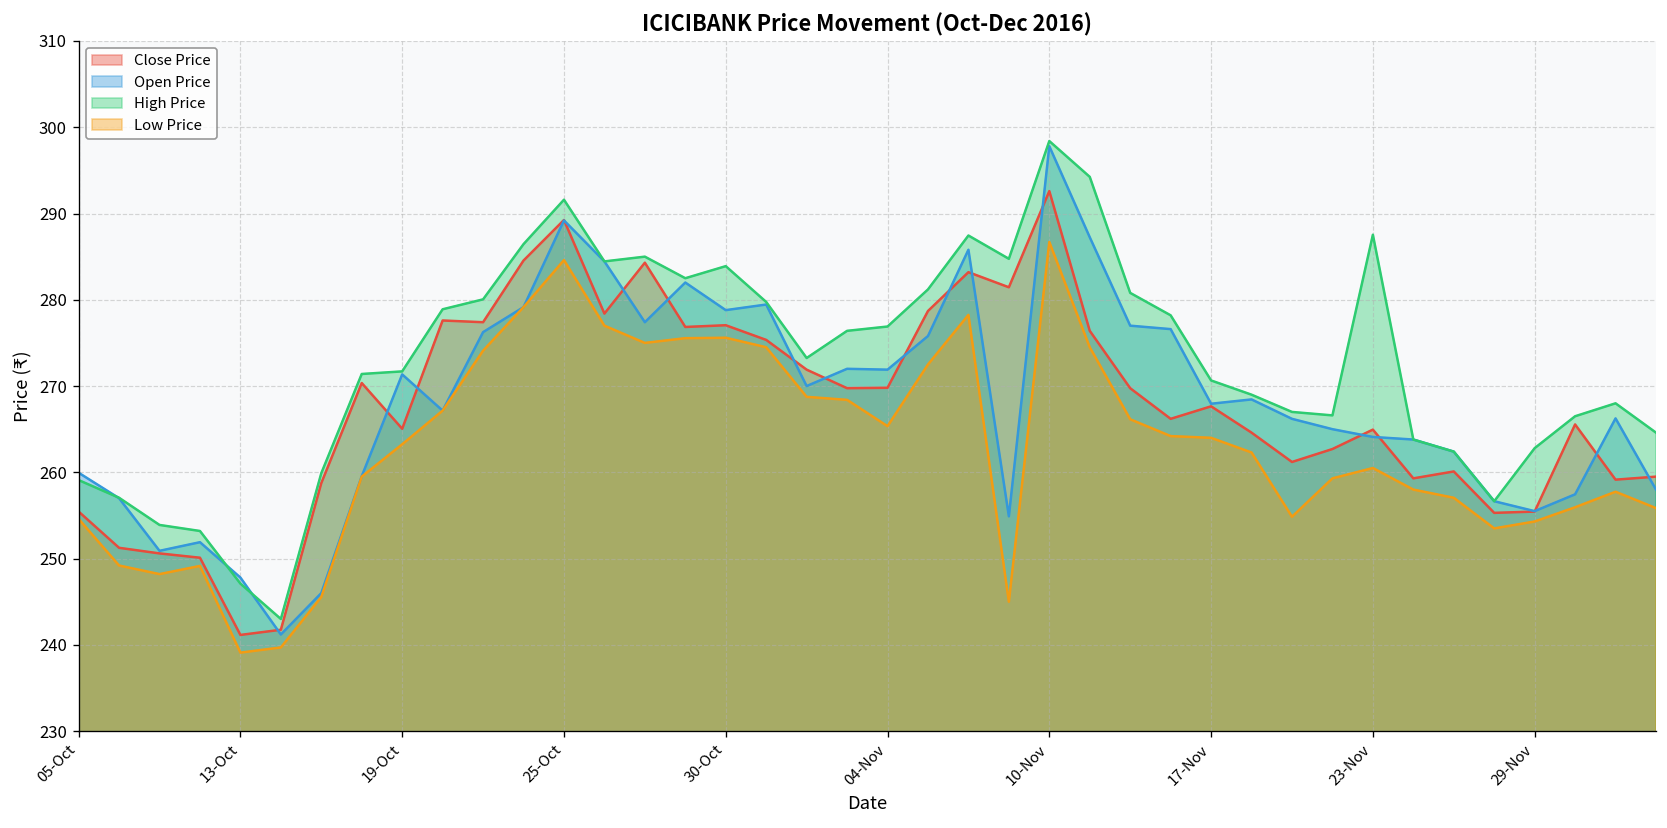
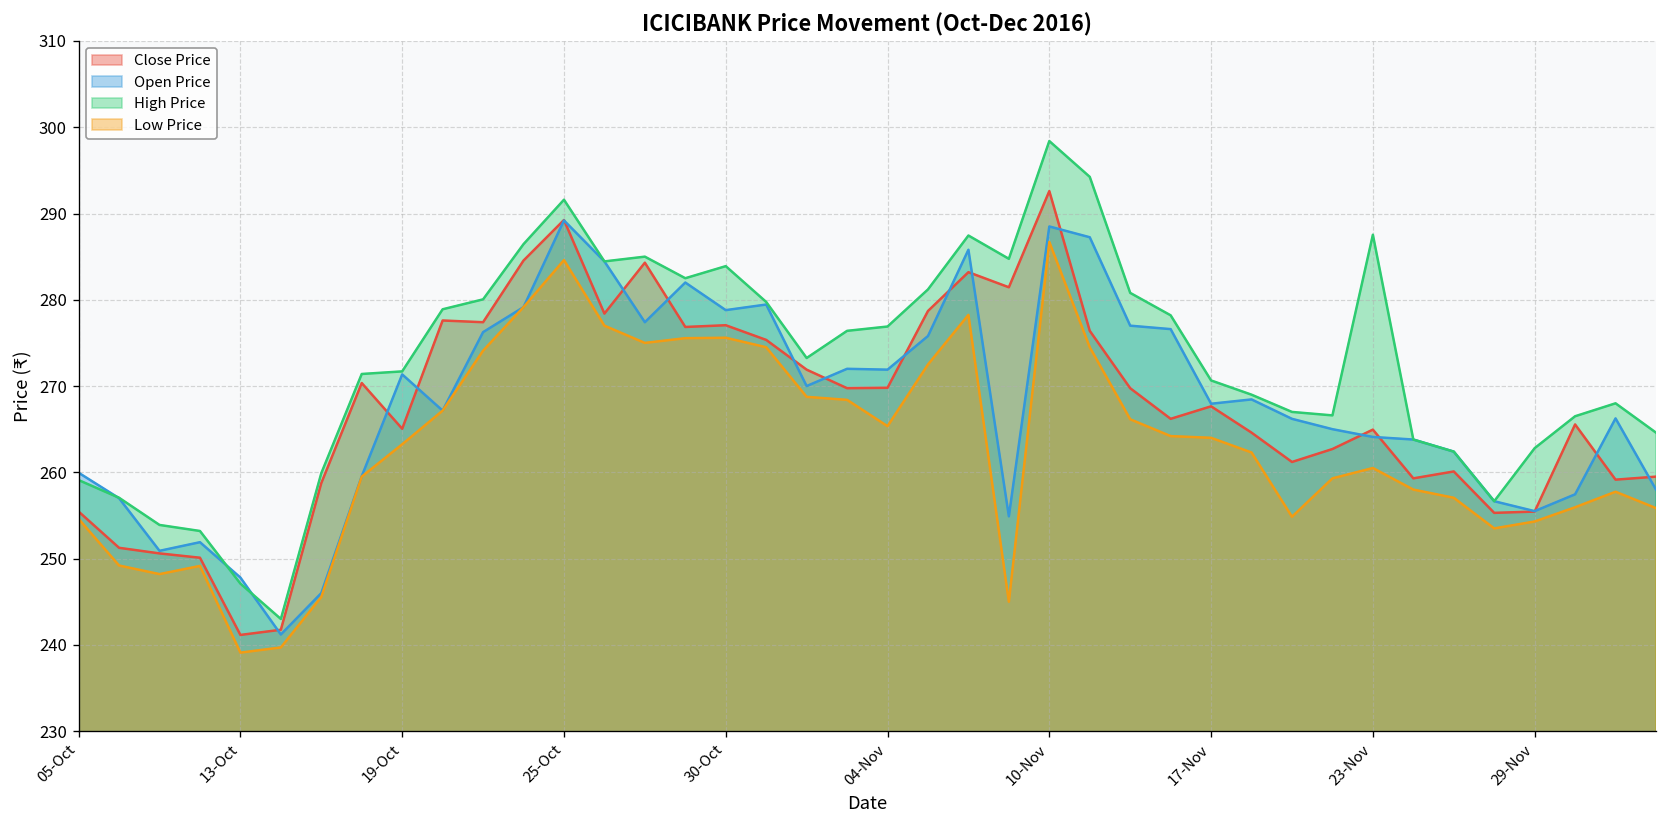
  {
    "Open Price": {
      "05-Oct": 260,
      "13-Oct": 248,
      "30-Oct": 279,
      "04-Nov": 272,
-     "10-Nov": 298,
+     "10-Nov": 289,
      "23-Nov": 264
    },
    "High Price": {
      "05-Oct": 259,
      "13-Oct": 247,
      "25-Oct": 292,
      "30-Oct": 284,
      "04-Nov": 277,
      "10-Nov": 298,
      "17-Nov": 271,
      "23-Nov": 288,
      "29-Nov": 263
    }
  }
